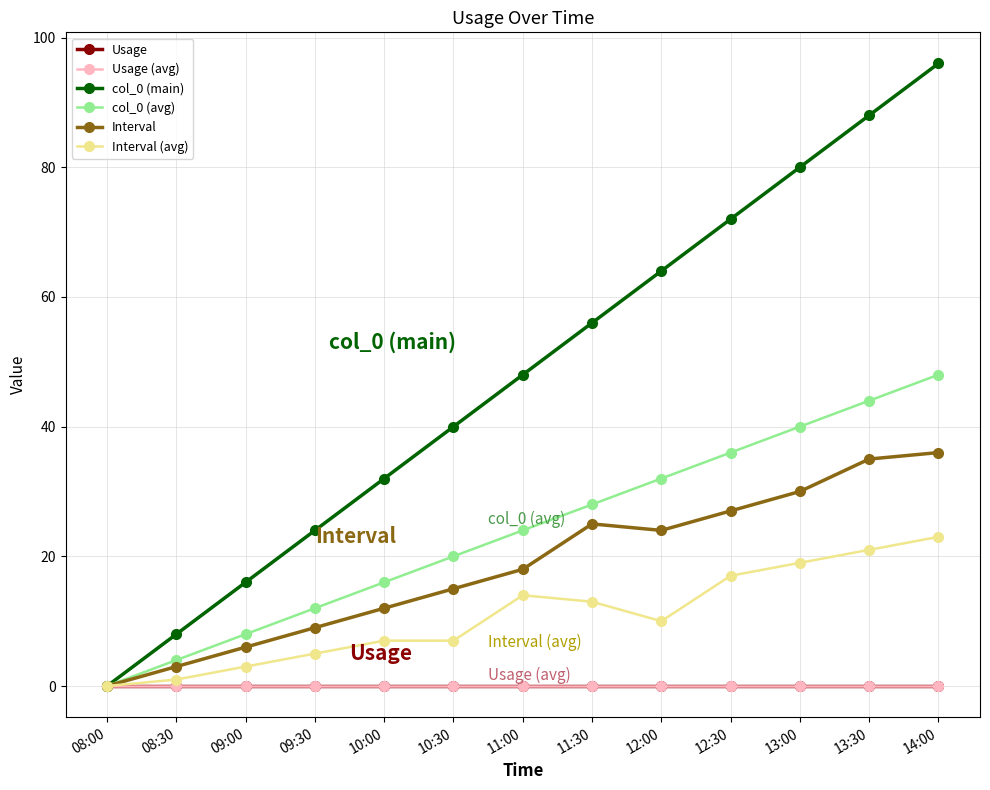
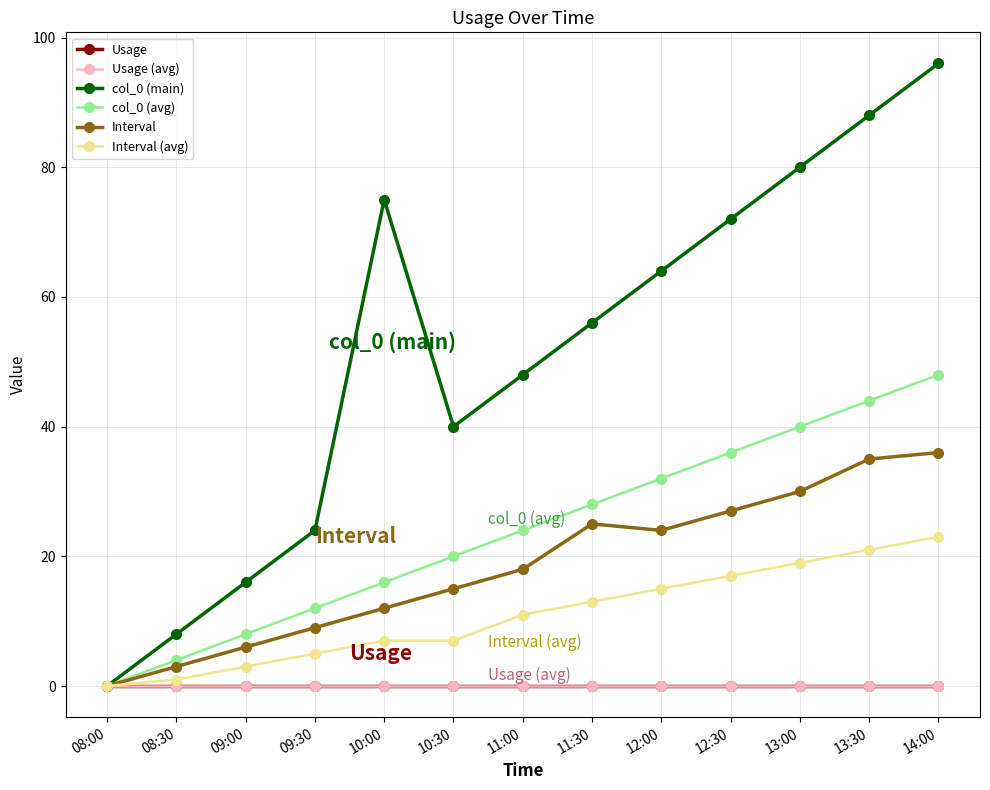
  {
    "Usage (avg)": {
      "08:30": 0,
      "09:00": 0,
      "09:30": 0,
      "10:00": 0,
      "10:30": 0,
      "11:00": 0,
      "11:30": 0,
      "12:00": 0,
      "12:30": 0,
      "13:00": 0,
      "13:30": 0,
      "14:00": 0
    },
    "col_0 (main)": {
      "08:30": 8,
      "09:00": 16,
      "09:30": 24,
-     "10:00": 32,
+     "10:00": 75,
      "10:30": 40,
      "11:00": 48,
      "11:30": 56,
      "12:00": 64,
      "12:30": 72,
      "13:00": 80,
      "13:30": 88,
      "14:00": 96
    },
    "col_0 (avg)": {
      "08:30": 4,
      "09:00": 8,
      "09:30": 12,
      "10:00": 16,
      "10:30": 20,
      "11:30": 28,
      "12:00": 32,
      "12:30": 36,
      "13:00": 40,
      "13:30": 44,
      "14:00": 48
    },
    "Interval": {
      "08:30": 3,
      "09:00": 6,
      "09:30": 9,
      "10:00": 12,
      "10:30": 15,
      "11:00": 18,
      "11:30": 25,
      "12:00": 24,
      "12:30": 27,
      "13:00": 30,
      "13:30": 35,
      "14:00": 36
    },
    "Interval (avg)": {
      "08:30": 1,
      "09:00": 3,
      "09:30": 5,
      "10:00": 7,
      "10:30": 7,
-     "11:00": 14,
+     "11:00": 11,
      "11:30": 13,
-     "12:00": 10,
+     "12:00": 15,
      "12:30": 17,
      "13:00": 19,
      "13:30": 21,
      "14:00": 23
    }
  }
